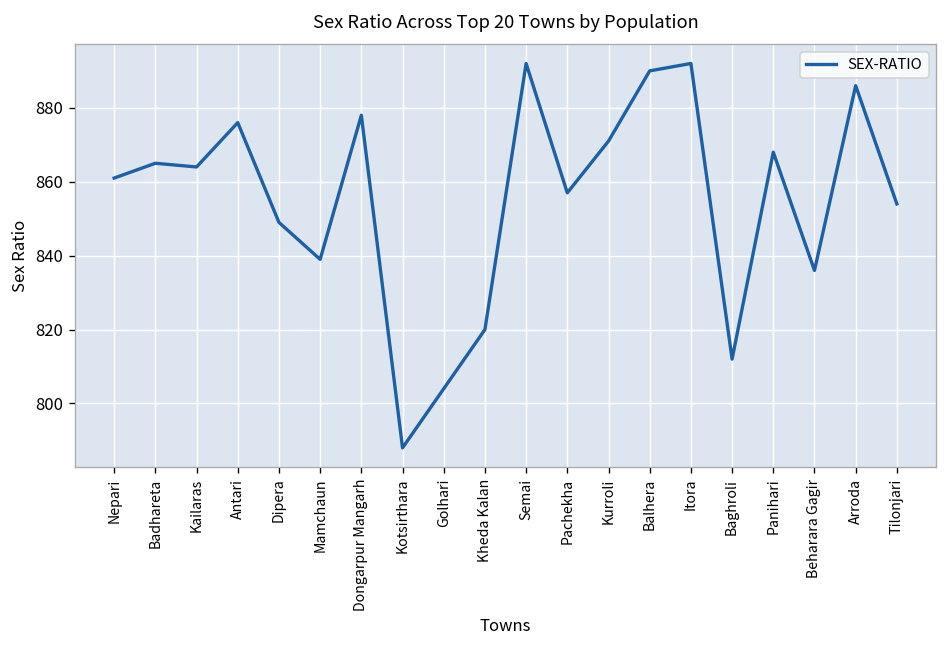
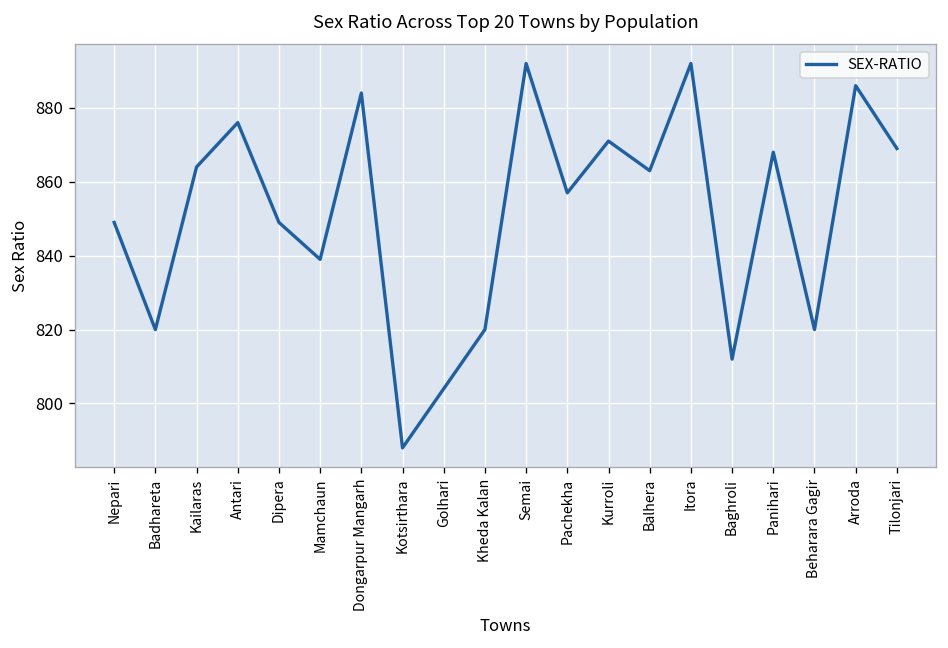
  {
-   "Nepari": 861,
-   "Badhareta": 865,
+   "Nepari": 849,
+   "Badhareta": 820,
    "Kailaras": 864,
    "Antari": 876,
    "Dipera": 849,
    "Mamchaun": 839,
-   "Dongarpur Mangarh": 878,
+   "Dongarpur Mangarh": 884,
    "Kotsirthara": 788,
    "Golhari": 804,
    "Kheda Kalan": 820,
    "Semai": 892,
    "Pachekha": 857,
    "Kurroli": 871,
-   "Balhera": 890,
+   "Balhera": 863,
    "Itora": 892,
    "Baghroli": 812,
    "Panihari": 868,
-   "Beharara Gagir": 836,
+   "Beharara Gagir": 820,
    "Arroda": 886,
-   "Tilonjari": 854
+   "Tilonjari": 869
  }
